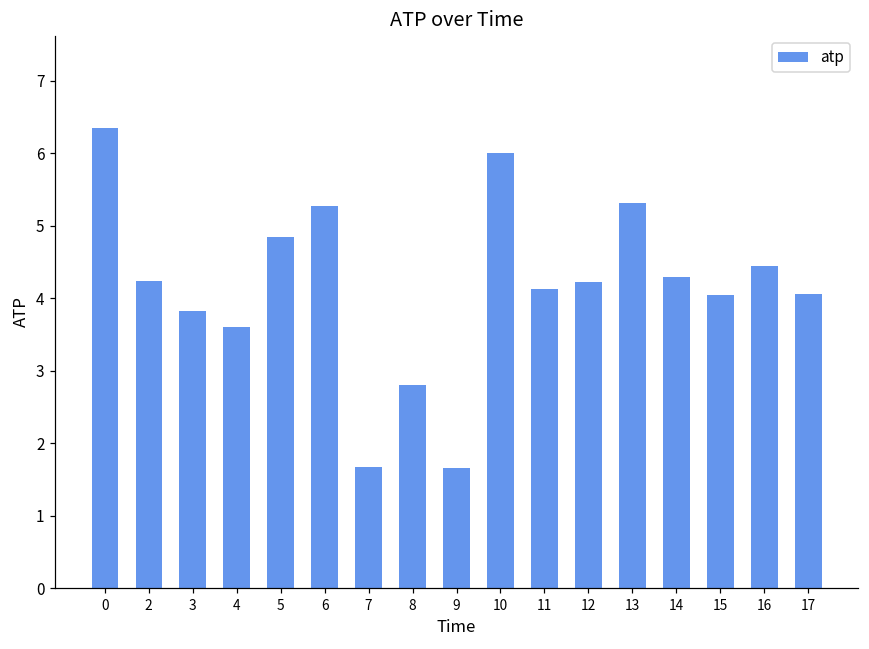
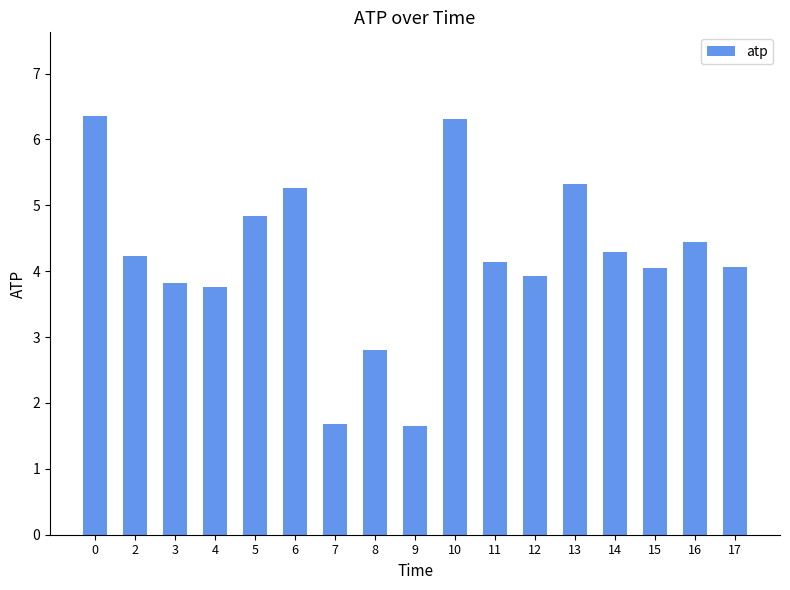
  {
    "0": 6.4,
    "2": 4.2,
    "3": 3.8,
-   "4": 3.6,
+   "4": 3.8,
    "5": 4.8,
    "6": 5.3,
    "7": 1.7,
    "8": 2.8,
    "9": 1.7,
-   "10": 6.0,
+   "10": 6.3,
    "11": 4.1,
-   "12": 4.2,
+   "12": 3.9,
    "13": 5.3,
    "14": 4.3,
    "15": 4.1,
    "16": 4.4,
    "17": 4.1
  }
